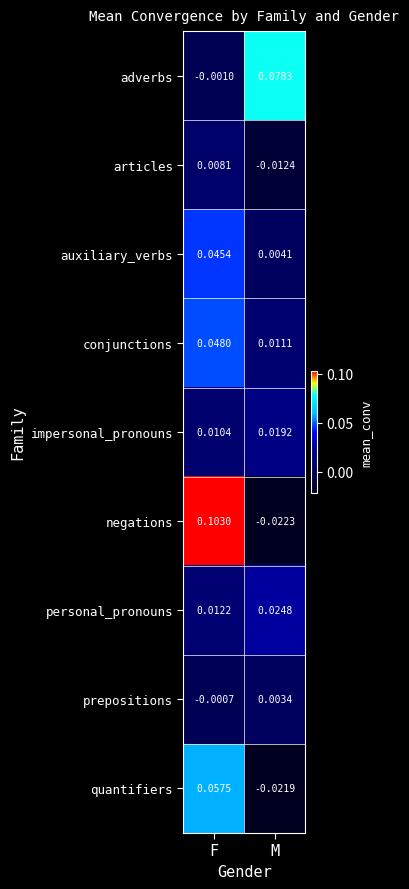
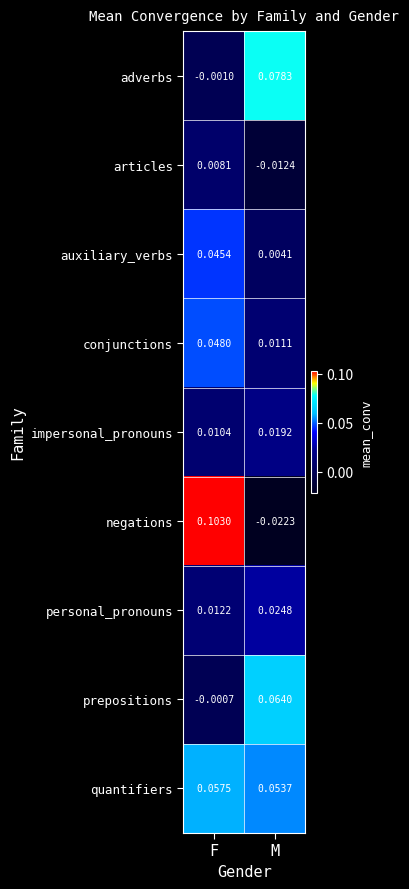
  {
    "adverbs": {
      "F": -0.0010,
      "M": 0.0783
    },
    "articles": {
      "F": 0.0081,
      "M": -0.0124
    },
    "auxiliary_verbs": {
      "F": 0.0454,
      "M": 0.0041
    },
    "conjunctions": {
      "F": 0.0480,
      "M": 0.0111
    },
    "impersonal_pronouns": {
      "F": 0.0104,
      "M": 0.0192
    },
    "negations": {
      "F": 0.1030,
      "M": -0.0223
    },
    "personal_pronouns": {
      "F": 0.0122,
      "M": 0.0248
    },
    "prepositions": {
      "F": -0.0007,
-     "M": 0.0034
+     "M": 0.0640
    },
    "quantifiers": {
      "F": 0.0575,
-     "M": -0.0219
+     "M": 0.0537
    }
  }
